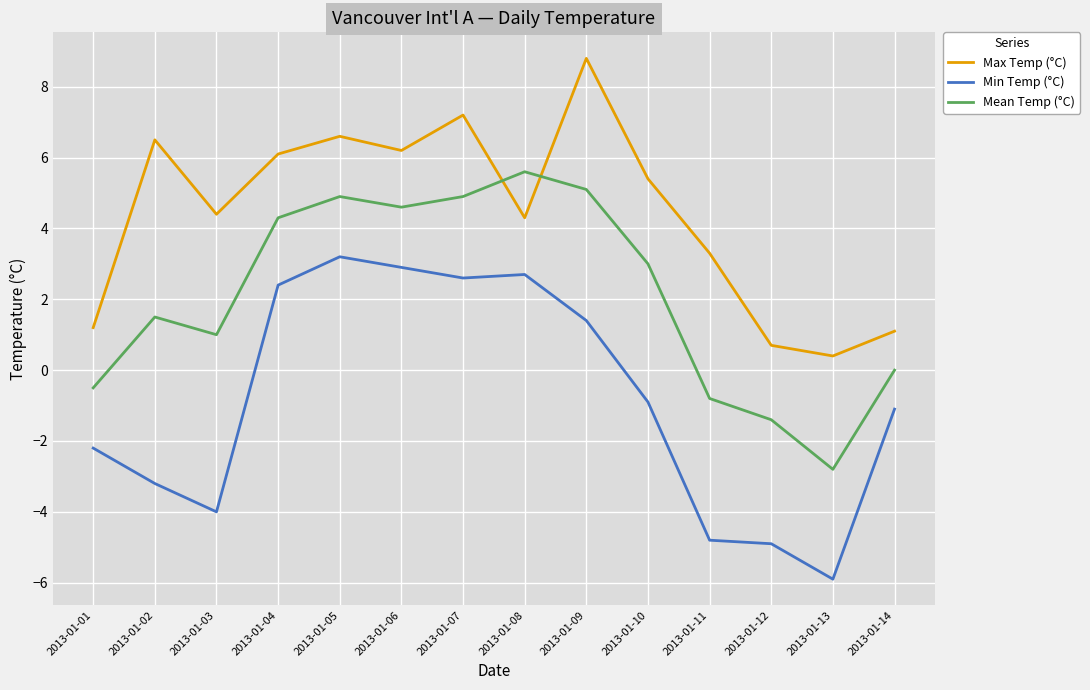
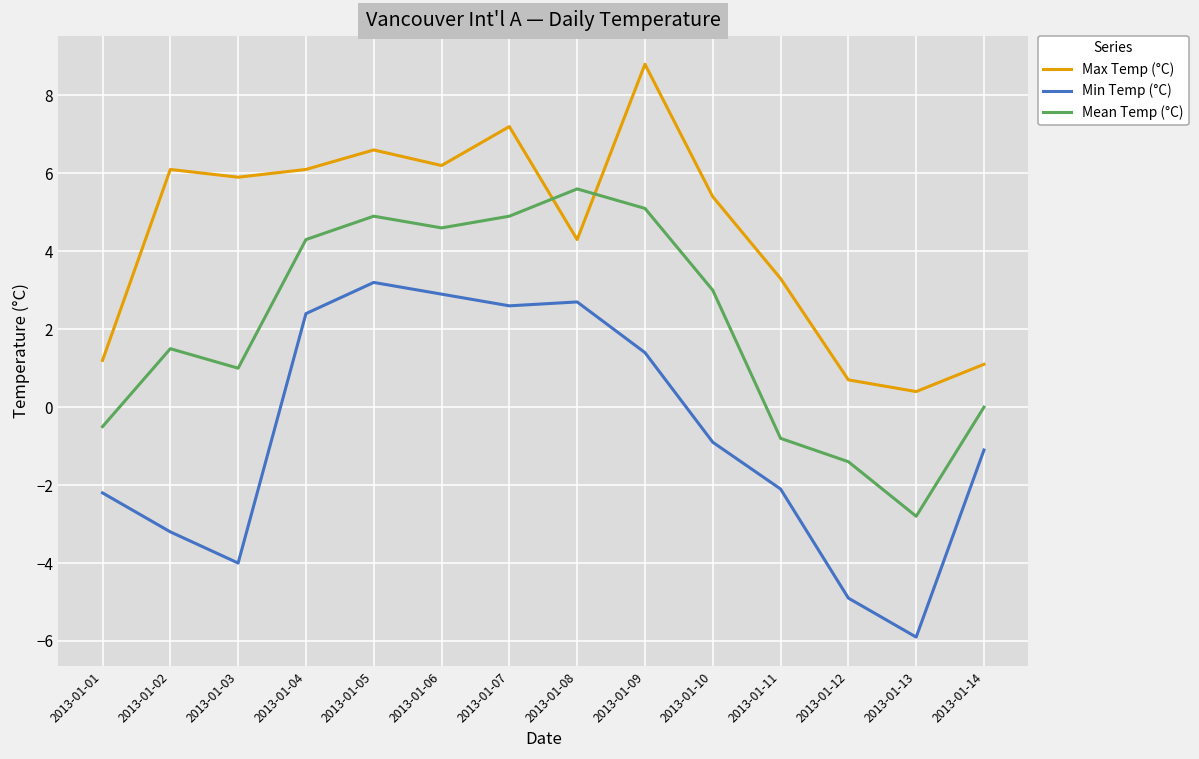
  {
    "Max Temp (°C)": {
      "2013-01-01": 1.2,
-     "2013-01-02": 6.5,
-     "2013-01-03": 4.4,
+     "2013-01-02": 6.1,
+     "2013-01-03": 5.9,
      "2013-01-04": 6.1,
      "2013-01-05": 6.6,
      "2013-01-06": 6.2,
      "2013-01-07": 7.2,
      "2013-01-08": 4.3,
      "2013-01-09": 8.8,
      "2013-01-10": 5.4,
      "2013-01-11": 3.3,
      "2013-01-12": 0.7,
      "2013-01-13": 0.4,
      "2013-01-14": 1.1
    },
    "Min Temp (°C)": {
      "2013-01-01": -2.2,
      "2013-01-02": -3.2,
      "2013-01-03": -4.0,
      "2013-01-04": 2.4,
      "2013-01-05": 3.2,
      "2013-01-06": 2.9,
      "2013-01-07": 2.6,
      "2013-01-08": 2.7,
      "2013-01-09": 1.4,
      "2013-01-10": -0.9,
-     "2013-01-11": -4.8,
+     "2013-01-11": -2.1,
      "2013-01-12": -4.9,
      "2013-01-13": -5.9,
      "2013-01-14": -1.1
    },
    "Mean Temp (°C)": {
      "2013-01-01": -0.5,
      "2013-01-02": 1.5,
      "2013-01-03": 1.0,
      "2013-01-04": 4.3,
      "2013-01-05": 4.9,
      "2013-01-06": 4.6,
      "2013-01-07": 4.9,
      "2013-01-08": 5.6,
      "2013-01-09": 5.1,
      "2013-01-10": 3.0,
      "2013-01-11": -0.8,
      "2013-01-12": -1.4,
      "2013-01-13": -2.8,
      "2013-01-14": 0.0
    }
  }
